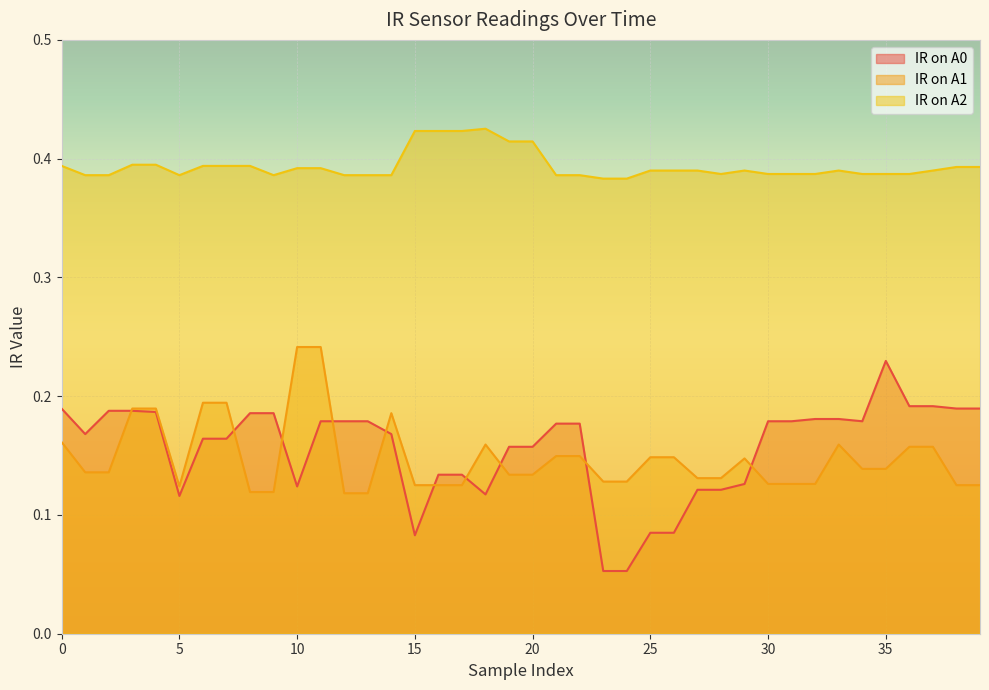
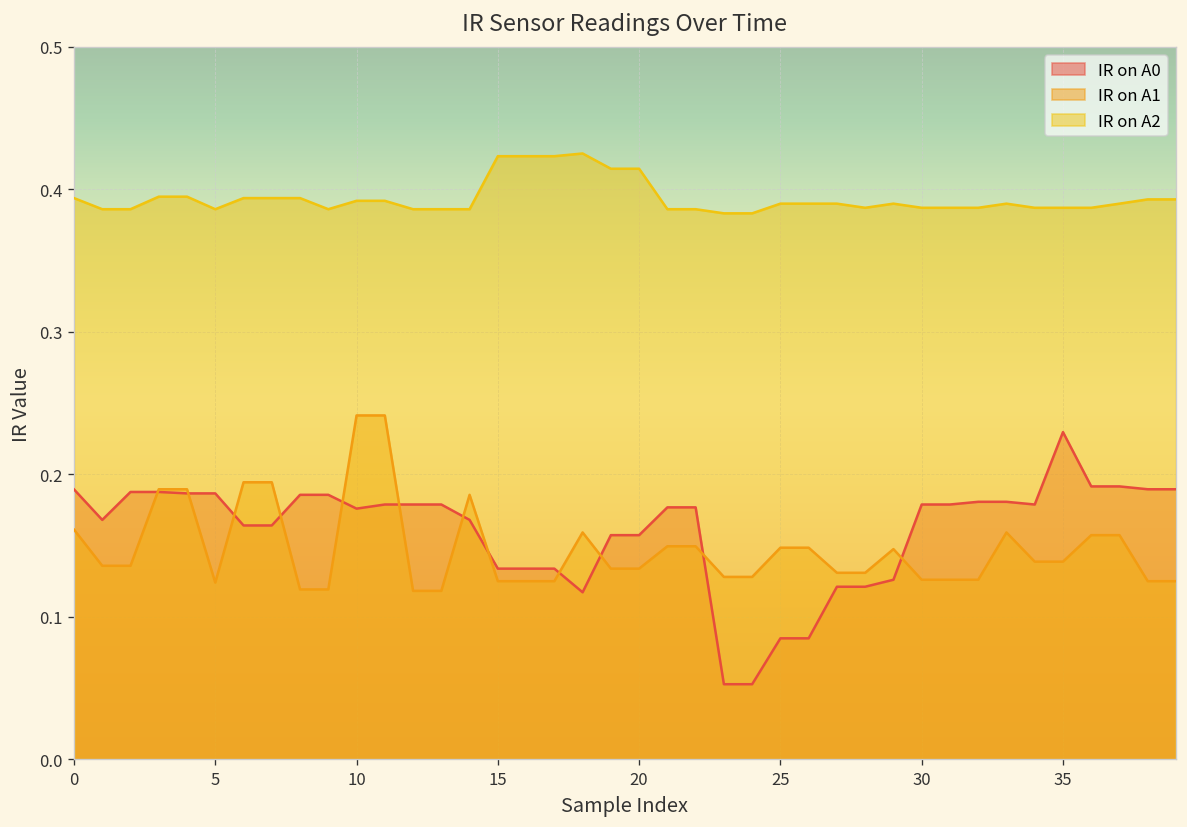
  {
    "IR on A0": {
      "0": 0.190,
-     "5": 0.116,
-     "10": 0.124,
-     "15": 0.083,
+     "5": 0.187,
+     "10": 0.176,
+     "15": 0.134,
      "20": 0.157,
      "25": 0.085,
      "30": 0.179,
      "35": 0.230
    }
  }
